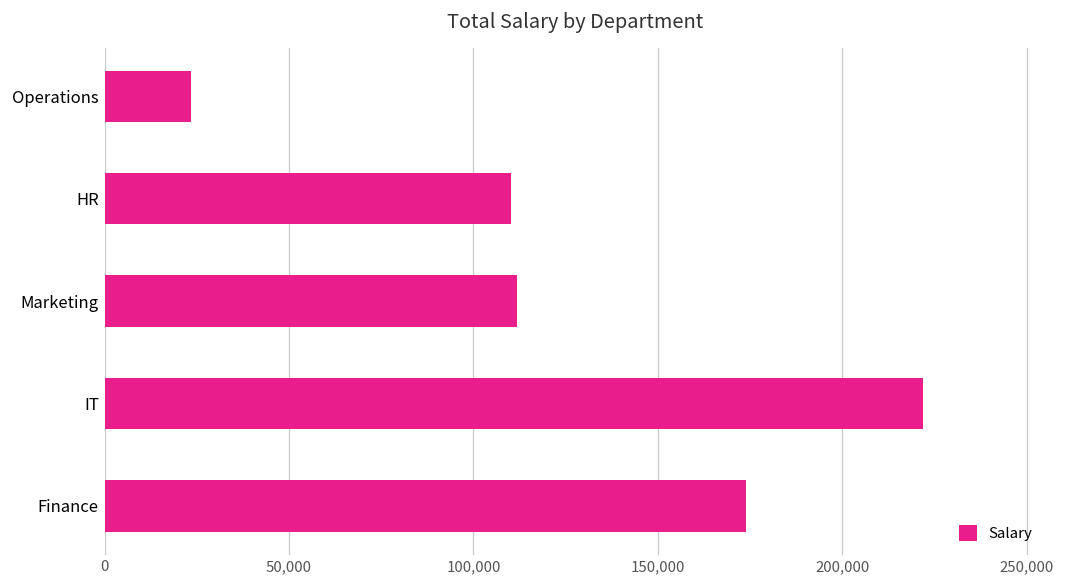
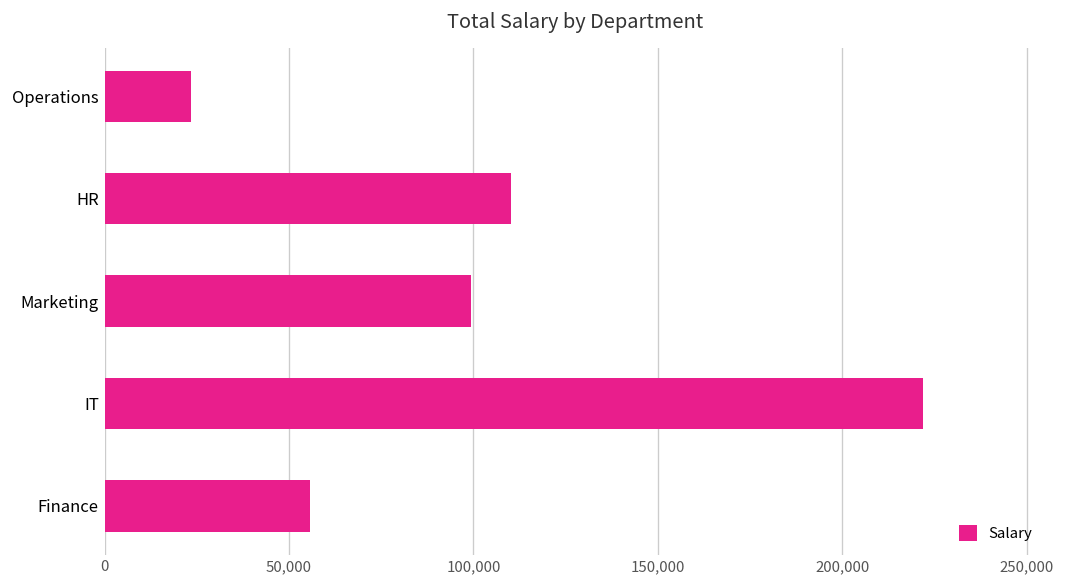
  {
    "Operations": "23,000",
    "HR": "110,000",
-   "Marketing": "112,000",
+   "Marketing": "99,000",
    "IT": "222,000",
-   "Finance": "174,000"
+   "Finance": "56,000"
  }
